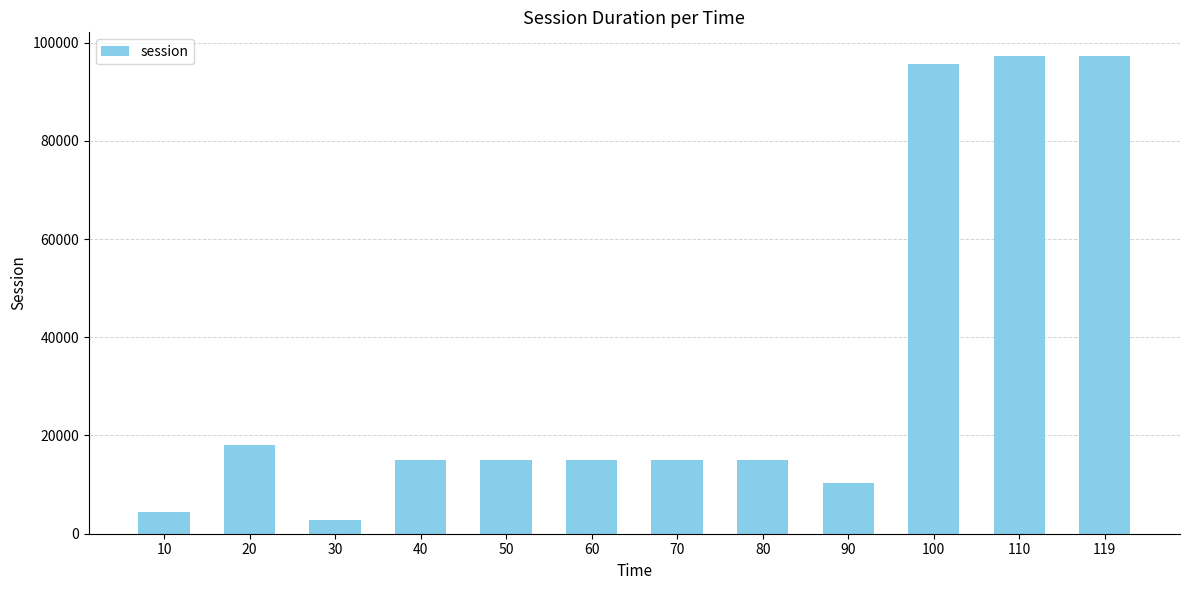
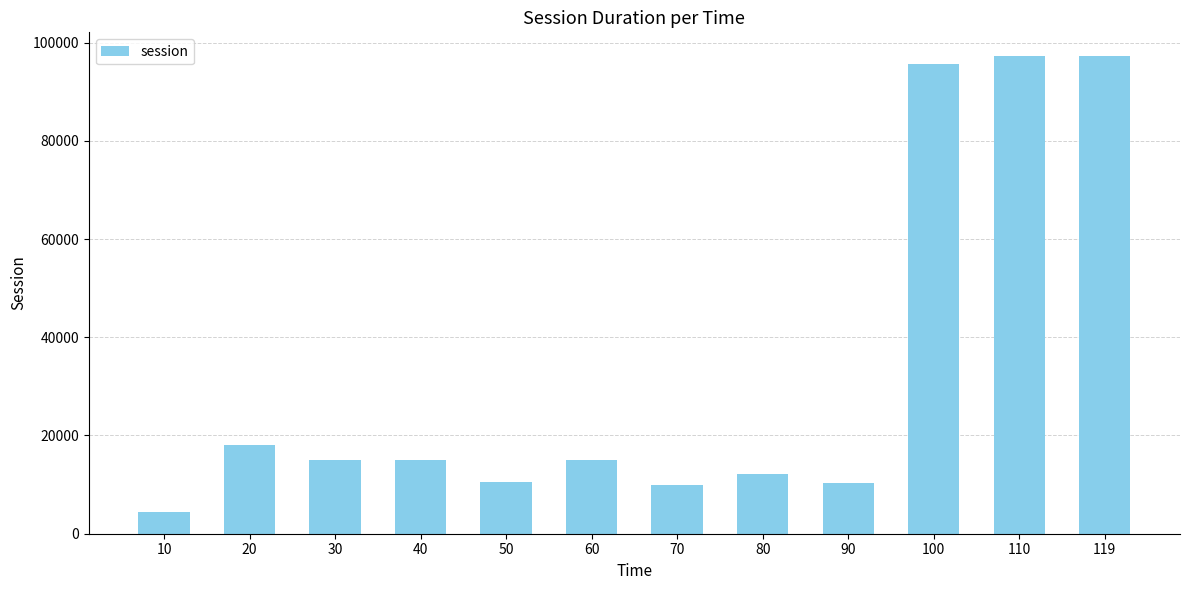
  {
    "10": 4000,
    "20": 18000,
-   "30": 3000,
+   "30": 15000,
    "40": 15000,
-   "50": 15000,
+   "50": 11000,
    "60": 15000,
-   "70": 15000,
-   "80": 15000,
+   "70": 10000,
+   "80": 12000,
    "90": 10000,
    "100": 96000,
    "110": 97000,
    "119": 97000
  }
